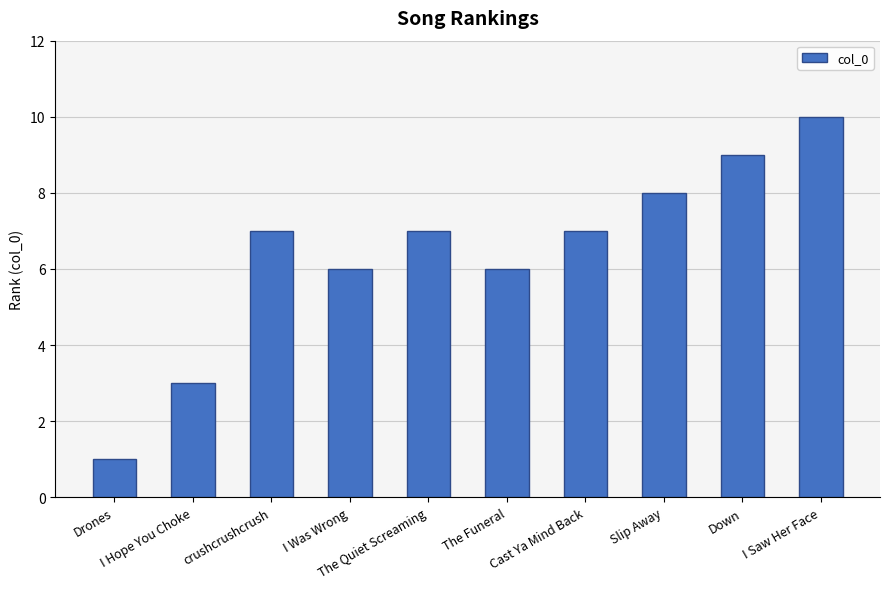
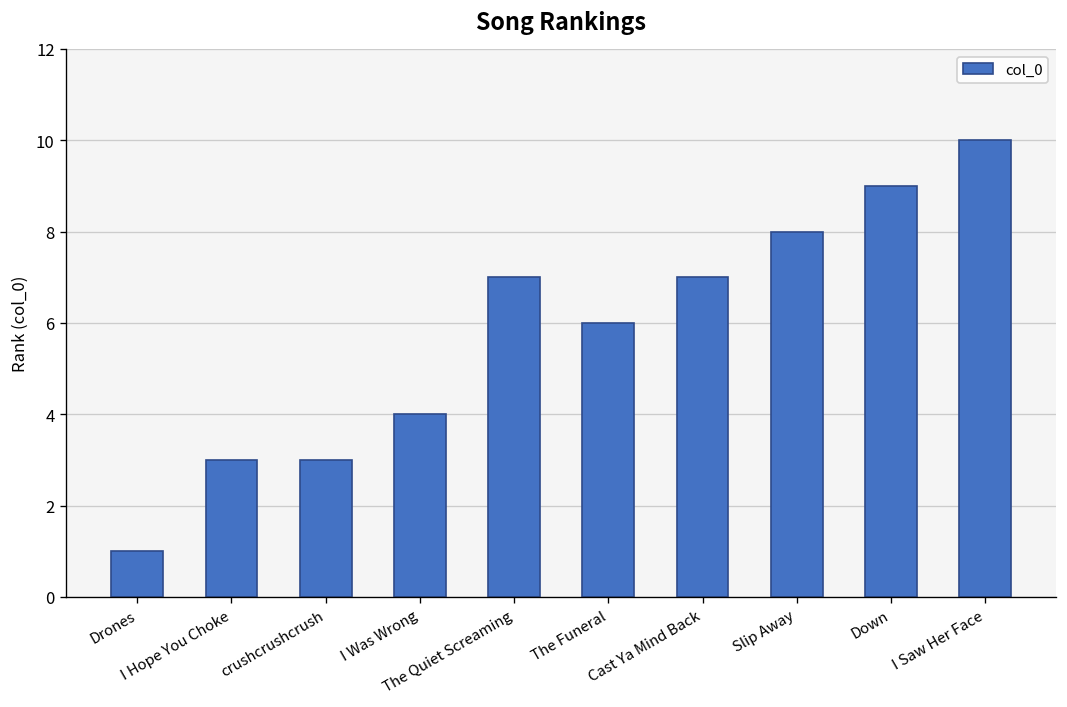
  {
    "Drones": 1,
    "I Hope You Choke": 3,
-   "crushcrushcrush": 7,
-   "I Was Wrong": 6,
+   "crushcrushcrush": 3,
+   "I Was Wrong": 4,
    "The Quiet Screaming": 7,
    "The Funeral": 6,
    "Cast Ya Mind Back": 7,
    "Slip Away": 8,
    "Down": 9,
    "I Saw Her Face": 10
  }
